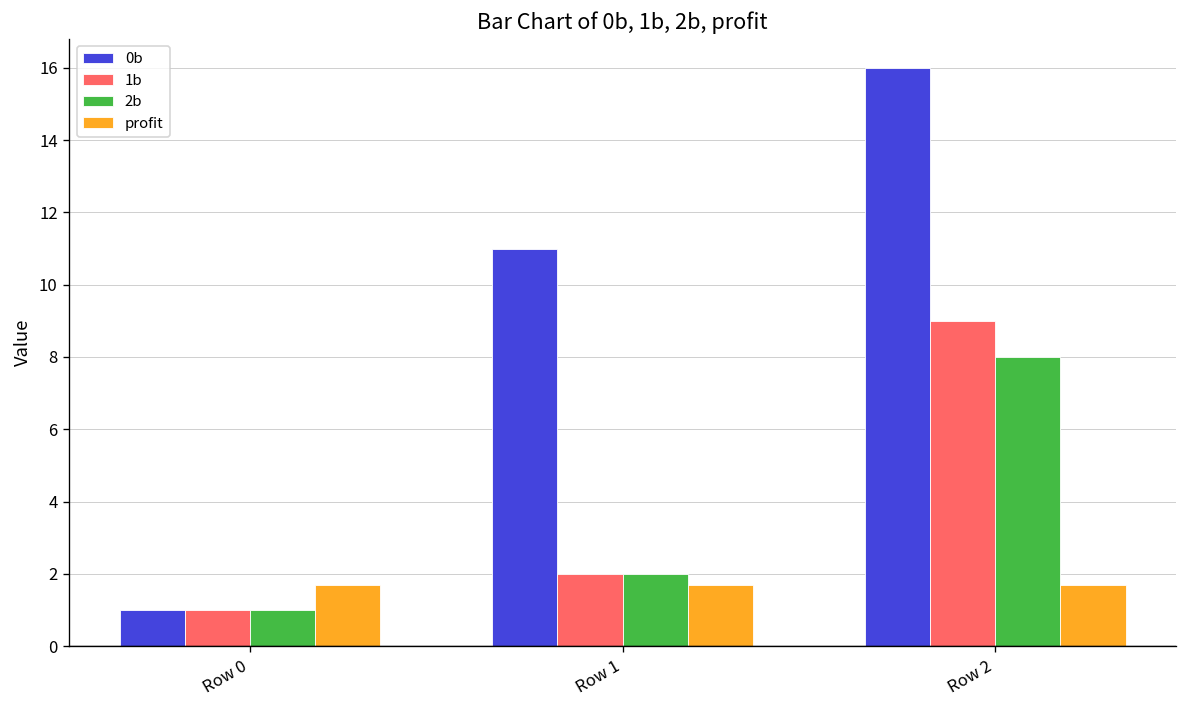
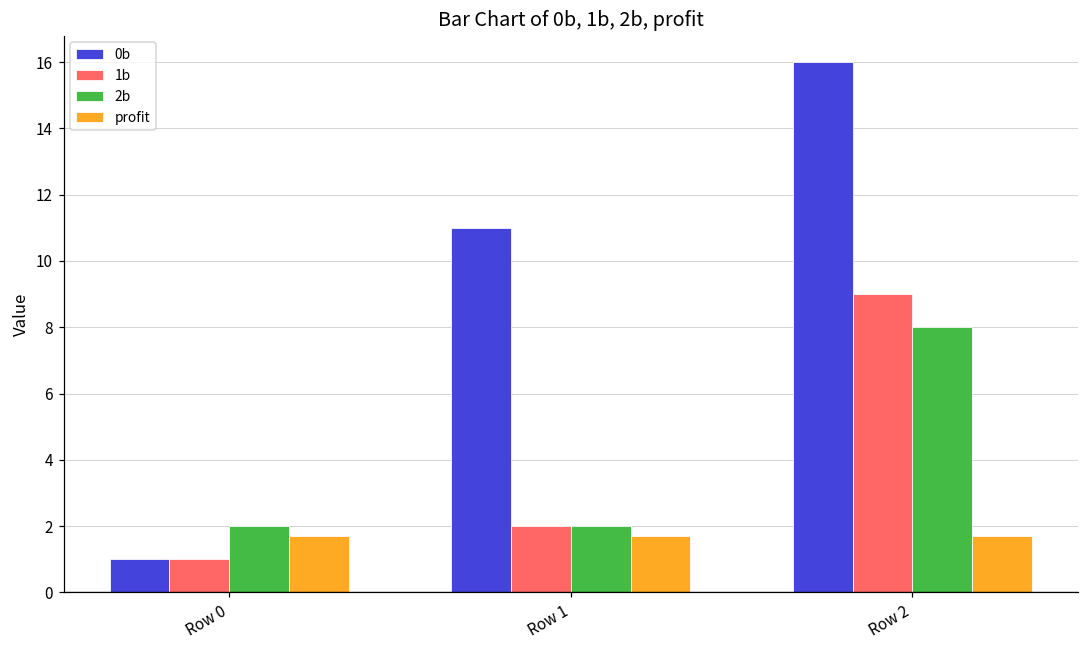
  {
    "0b": {
      "Row 0": 1,
      "Row 1": 11,
      "Row 2": 16
    },
    "1b": {
      "Row 0": 1,
      "Row 1": 2,
      "Row 2": 9
    },
    "2b": {
-     "Row 0": 1,
+     "Row 0": 2,
      "Row 1": 2,
      "Row 2": 8
    },
    "profit": {
      "Row 0": 1.7,
      "Row 1": 1.7,
      "Row 2": 1.7
    }
  }
